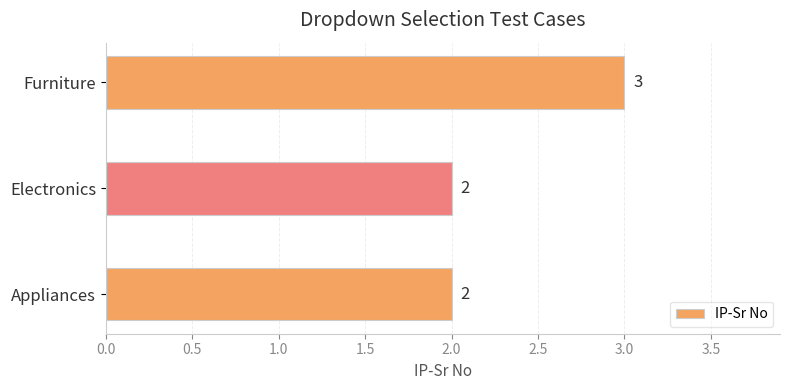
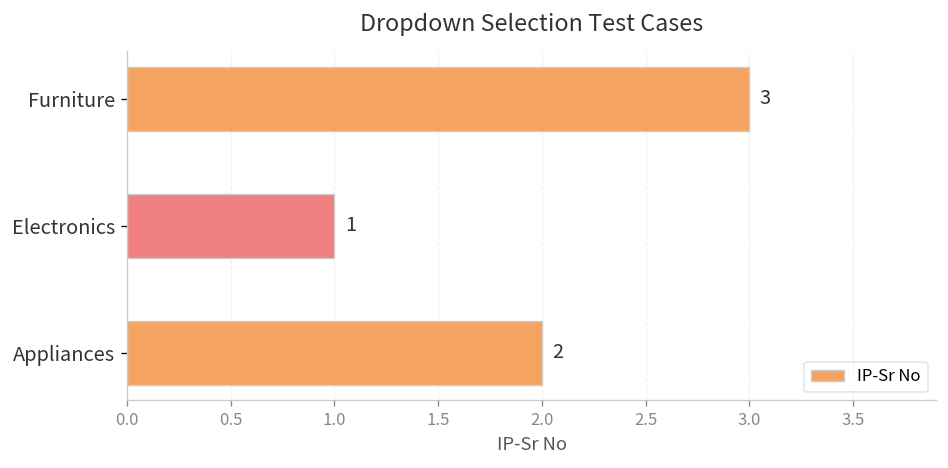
  {
    "Furniture": 3,
-   "Electronics": 2,
+   "Electronics": 1,
    "Appliances": 2
  }
